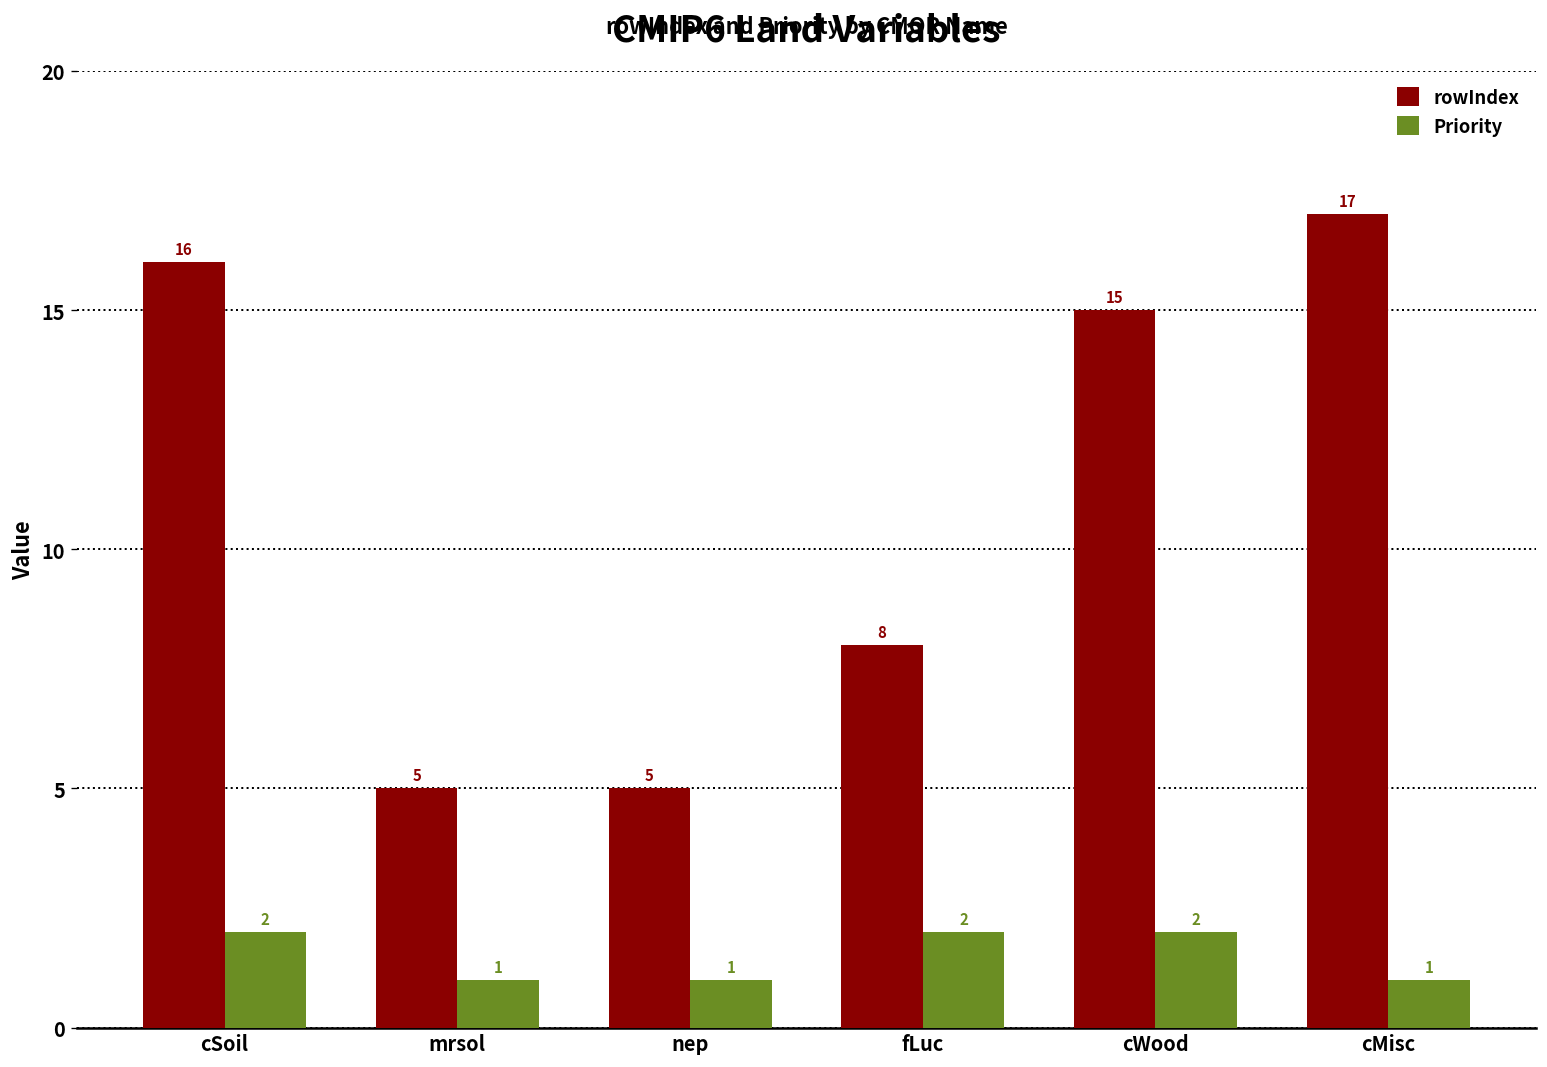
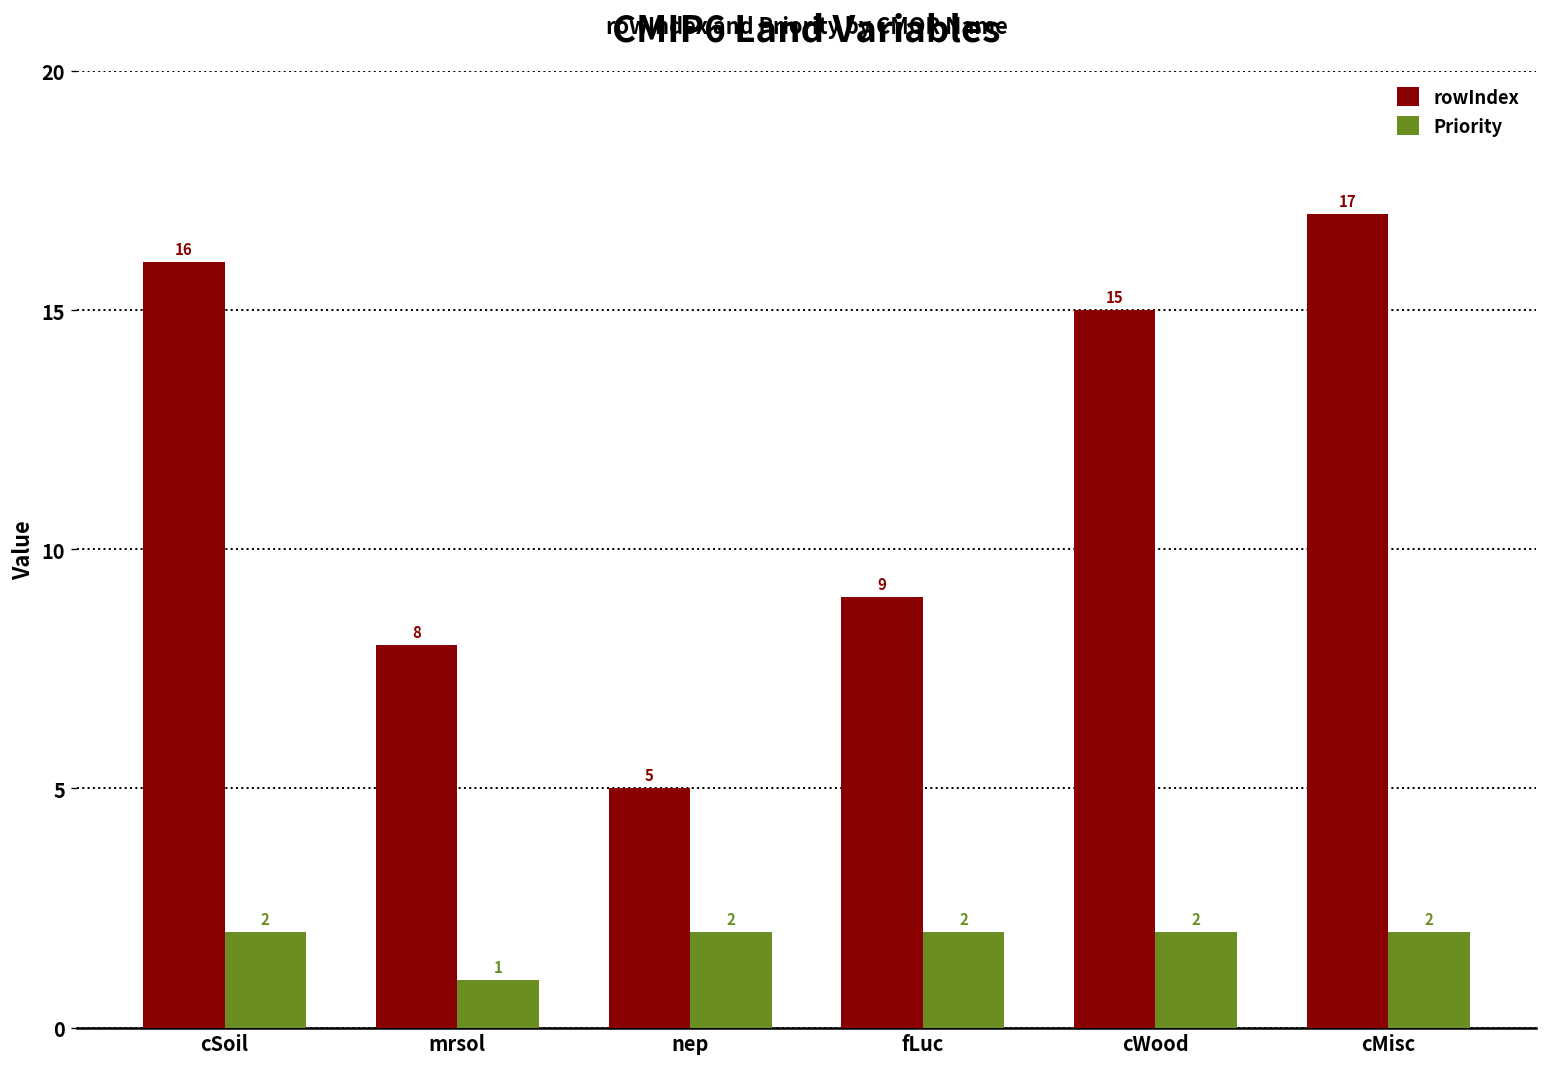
  {
    "rowIndex": {
      "cSoil": 16,
-     "mrsol": 5,
+     "mrsol": 8,
      "nep": 5,
-     "fLuc": 8,
+     "fLuc": 9,
      "cWood": 15,
      "cMisc": 17
    },
    "Priority": {
      "cSoil": 2,
      "mrsol": 1,
-     "nep": 1,
+     "nep": 2,
      "fLuc": 2,
      "cWood": 2,
-     "cMisc": 1
+     "cMisc": 2
    }
  }
